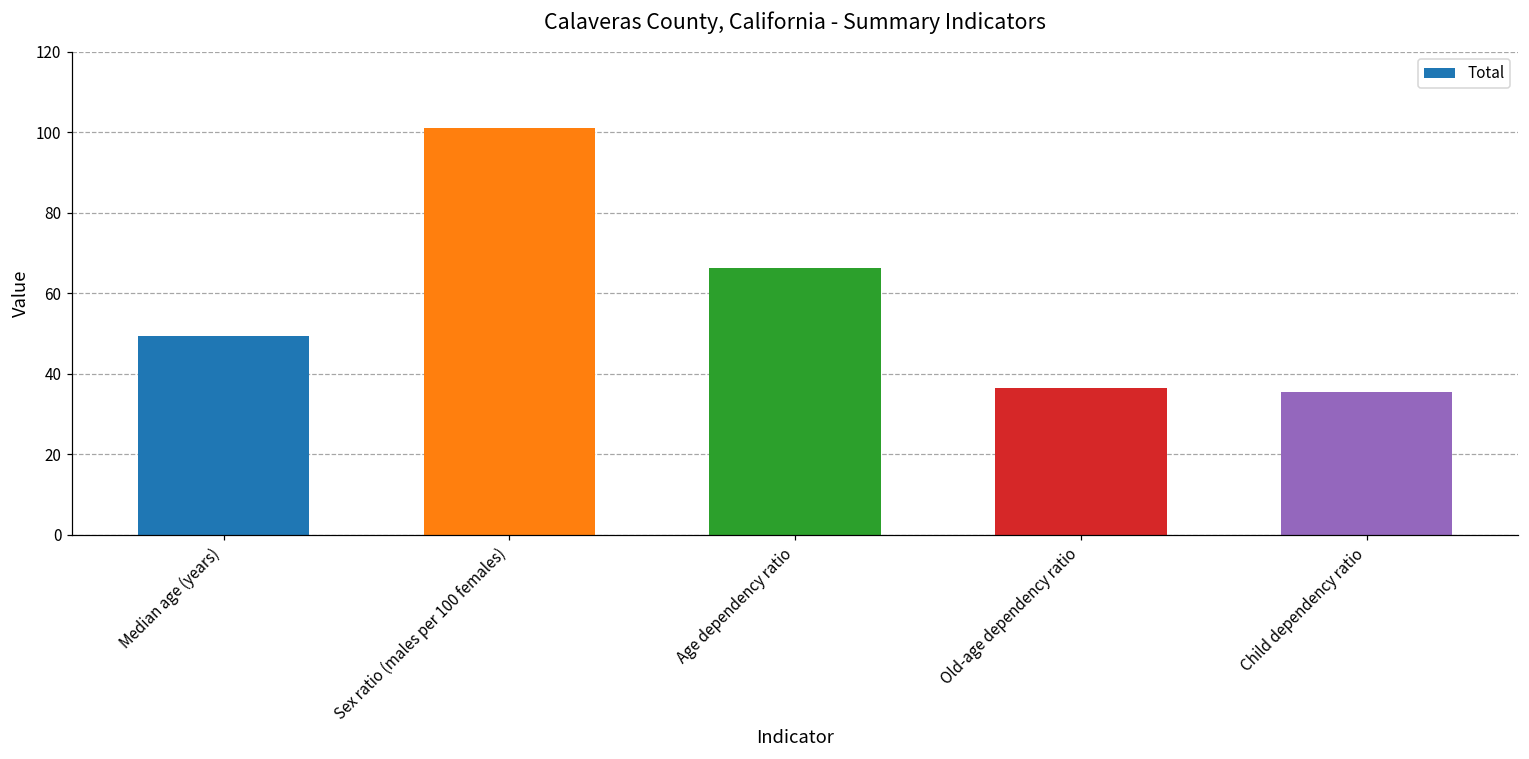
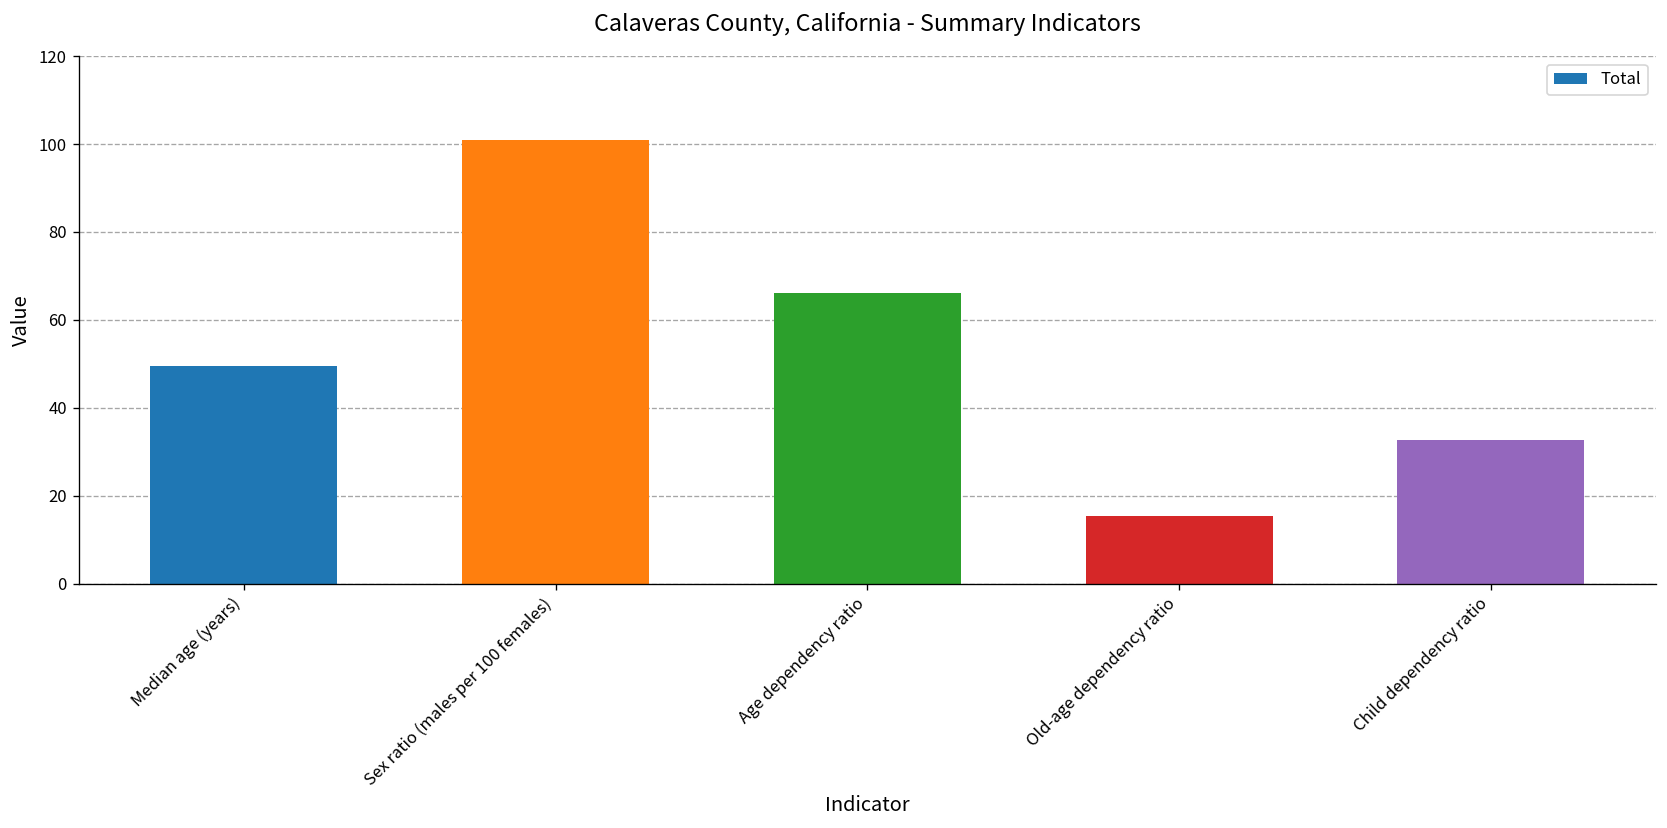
  {
    "Median age (years)": 50,
    "Sex ratio (males per 100 females)": 101,
    "Age dependency ratio": 66,
-   "Old-age dependency ratio": 37,
-   "Child dependency ratio": 36
+   "Old-age dependency ratio": 15,
+   "Child dependency ratio": 33
  }
